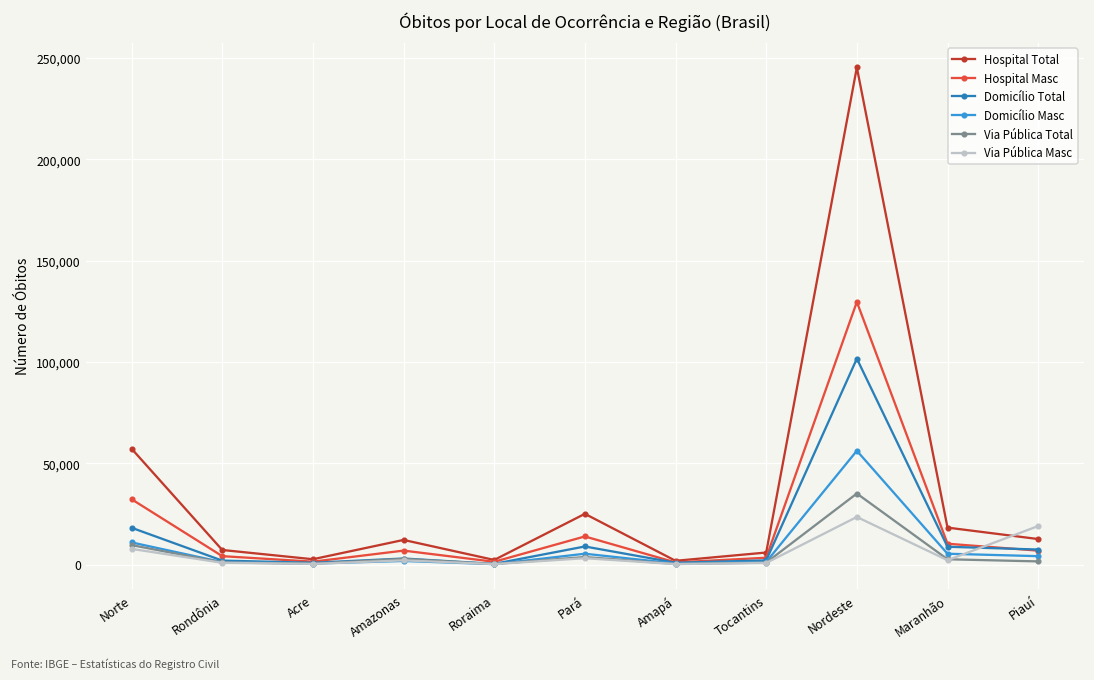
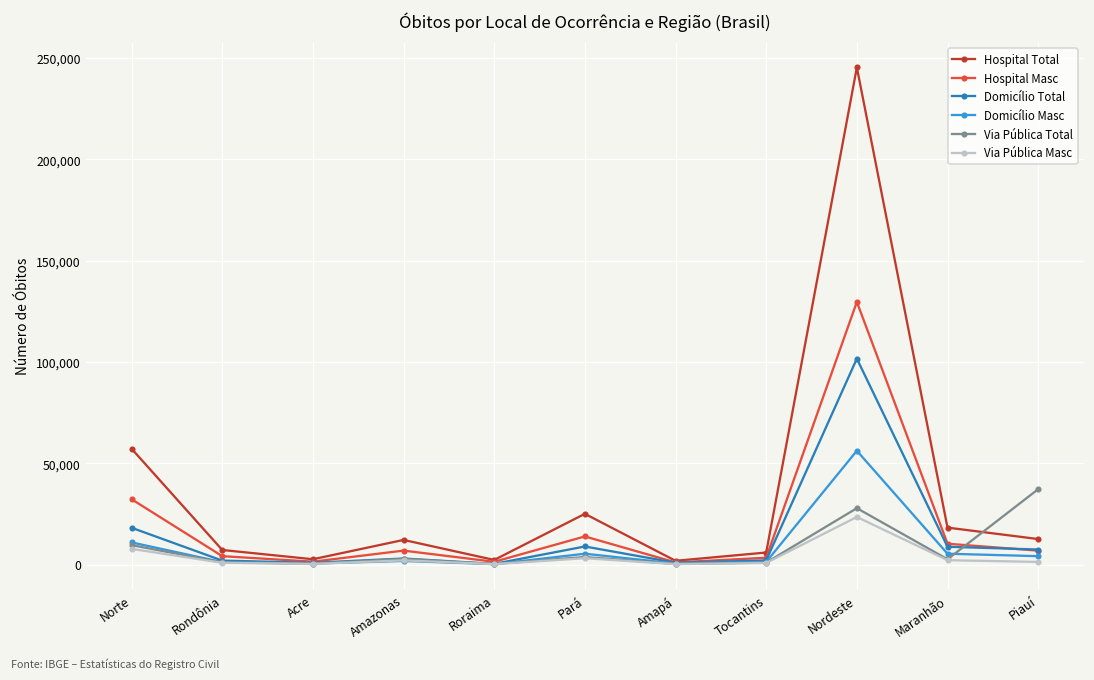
  {
    "Via Pública Total": {
-     "Nordeste": "35,000",
-     "Piauí": "2,000"
+     "Nordeste": "28,000",
+     "Piauí": "37,000"
    },
    "Via Pública Masc": {
      "Norte": "8,000",
      "Nordeste": "23,000",
-     "Piauí": "19,000"
+     "Piauí": "1,000"
    }
  }
